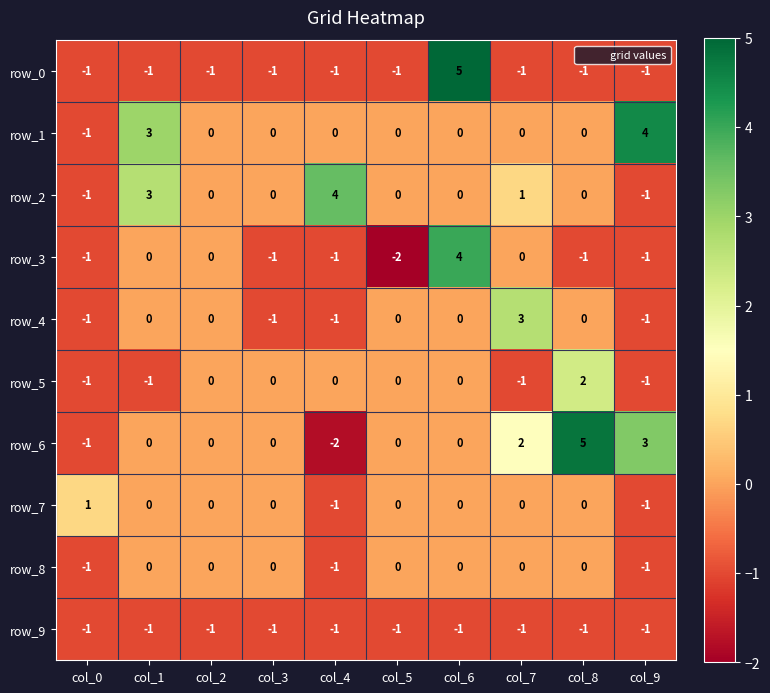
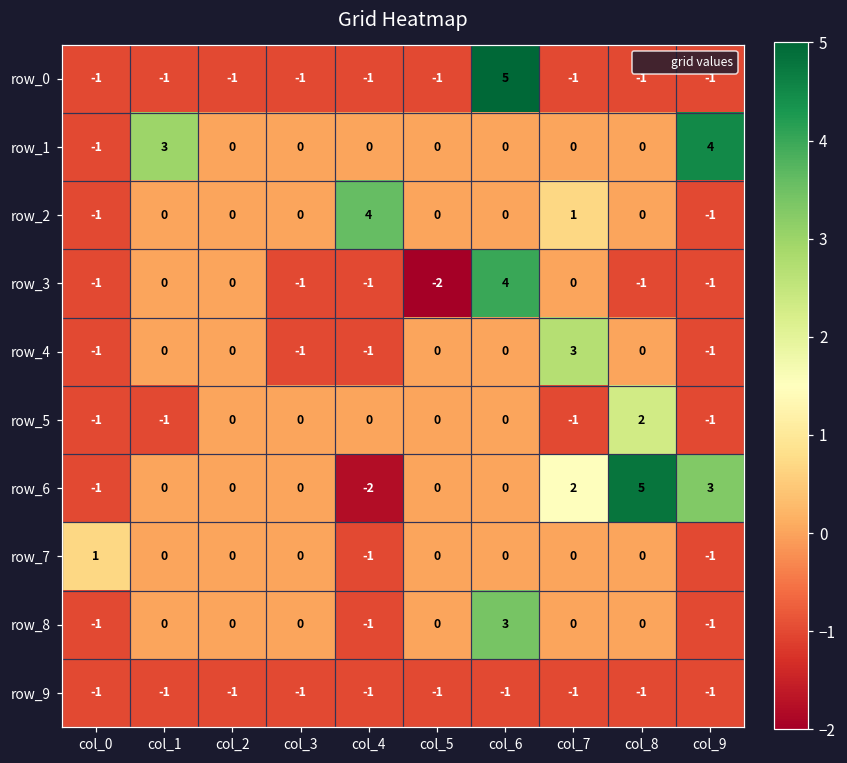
  {
    "row_0": {
      "col_0": -1,
      "col_1": -1,
      "col_2": -1,
      "col_3": -1,
      "col_4": -1,
      "col_5": -1,
      "col_6": 5,
      "col_7": -1,
      "col_8": -1,
      "col_9": -1
    },
    "row_1": {
      "col_0": -1,
      "col_1": 3,
      "col_2": 0,
      "col_3": 0,
      "col_4": 0,
      "col_5": 0,
      "col_6": 0,
      "col_7": 0,
      "col_8": 0,
      "col_9": 4
    },
    "row_2": {
      "col_0": -1,
-     "col_1": 3,
+     "col_1": 0,
      "col_2": 0,
      "col_3": 0,
      "col_4": 4,
      "col_5": 0,
      "col_6": 0,
      "col_7": 1,
      "col_8": 0,
      "col_9": -1
    },
    "row_3": {
      "col_0": -1,
      "col_1": 0,
      "col_2": 0,
      "col_3": -1,
      "col_4": -1,
      "col_5": -2,
      "col_6": 4,
      "col_7": 0,
      "col_8": -1,
      "col_9": -1
    },
    "row_4": {
      "col_0": -1,
      "col_1": 0,
      "col_2": 0,
      "col_3": -1,
      "col_4": -1,
      "col_5": 0,
      "col_6": 0,
      "col_7": 3,
      "col_8": 0,
      "col_9": -1
    },
    "row_5": {
      "col_0": -1,
      "col_1": -1,
      "col_2": 0,
      "col_3": 0,
      "col_4": 0,
      "col_5": 0,
      "col_6": 0,
      "col_7": -1,
      "col_8": 2,
      "col_9": -1
    },
    "row_6": {
      "col_0": -1,
      "col_1": 0,
      "col_2": 0,
      "col_3": 0,
      "col_4": -2,
      "col_5": 0,
      "col_6": 0,
      "col_7": 2,
      "col_8": 5,
      "col_9": 3
    },
    "row_7": {
      "col_0": 1,
      "col_1": 0,
      "col_2": 0,
      "col_3": 0,
      "col_4": -1,
      "col_5": 0,
      "col_6": 0,
      "col_7": 0,
      "col_8": 0,
      "col_9": -1
    },
    "row_8": {
      "col_0": -1,
      "col_1": 0,
      "col_2": 0,
      "col_3": 0,
      "col_4": -1,
      "col_5": 0,
-     "col_6": 0,
+     "col_6": 3,
      "col_7": 0,
      "col_8": 0,
      "col_9": -1
    },
    "row_9": {
      "col_0": -1,
      "col_1": -1,
      "col_2": -1,
      "col_3": -1,
      "col_4": -1,
      "col_5": -1,
      "col_6": -1,
      "col_7": -1,
      "col_8": -1,
      "col_9": -1
    }
  }
